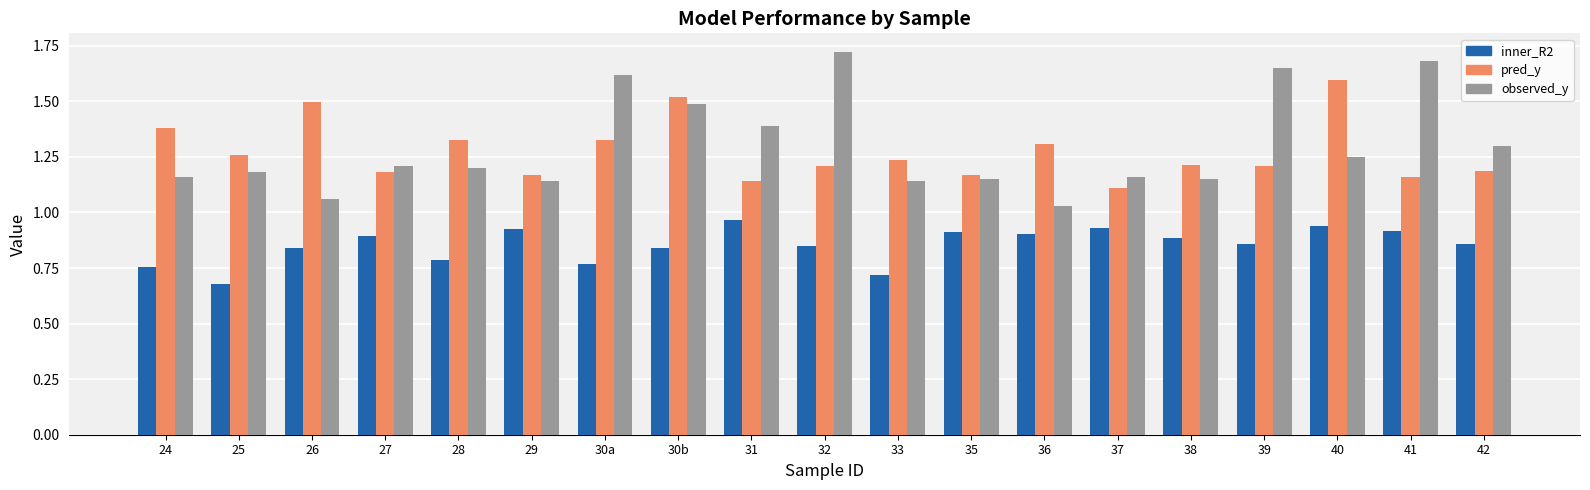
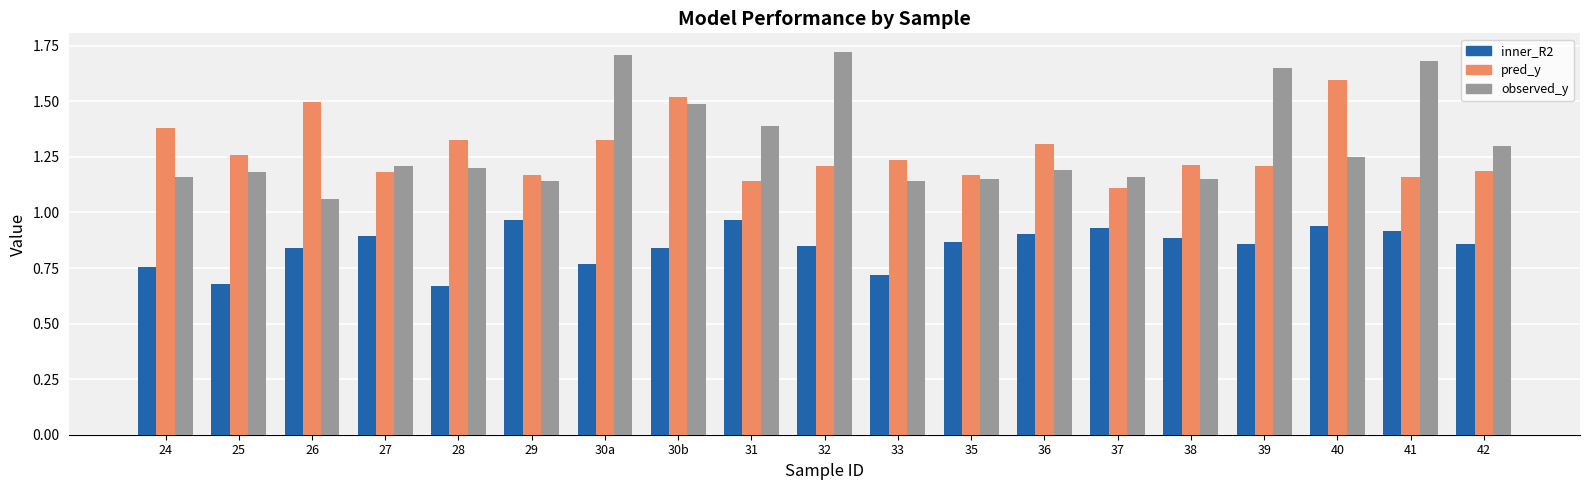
  {
    "inner_R2": {
      "24": 0.75,
      "25": 0.68,
      "26": 0.84,
      "27": 0.89,
-     "28": 0.79,
-     "29": 0.92,
+     "28": 0.67,
+     "29": 0.97,
      "30a": 0.77,
      "30b": 0.84,
      "31": 0.97,
      "32": 0.85,
      "33": 0.72,
-     "35": 0.91,
+     "35": 0.87,
      "36": 0.90,
      "37": 0.93,
      "38": 0.88,
      "39": 0.86,
      "40": 0.94,
      "41": 0.92,
      "42": 0.86
    },
    "pred_y": {
      "24": 1.38,
      "25": 1.26,
      "26": 1.50,
      "27": 1.18,
      "28": 1.33,
      "29": 1.17,
      "30a": 1.33,
      "30b": 1.52,
      "31": 1.14,
      "32": 1.21,
      "33": 1.23,
      "35": 1.17,
      "36": 1.31,
      "37": 1.11,
      "38": 1.21,
      "39": 1.21,
      "40": 1.60,
      "41": 1.16,
      "42": 1.18
    },
    "observed_y": {
      "24": 1.16,
      "25": 1.18,
      "26": 1.06,
      "27": 1.21,
      "28": 1.20,
      "29": 1.14,
-     "30a": 1.62,
+     "30a": 1.71,
      "30b": 1.49,
      "31": 1.39,
      "32": 1.72,
      "33": 1.14,
      "35": 1.15,
-     "36": 1.03,
+     "36": 1.19,
      "37": 1.16,
      "38": 1.15,
      "39": 1.65,
      "40": 1.25,
      "41": 1.68,
      "42": 1.30
    }
  }
